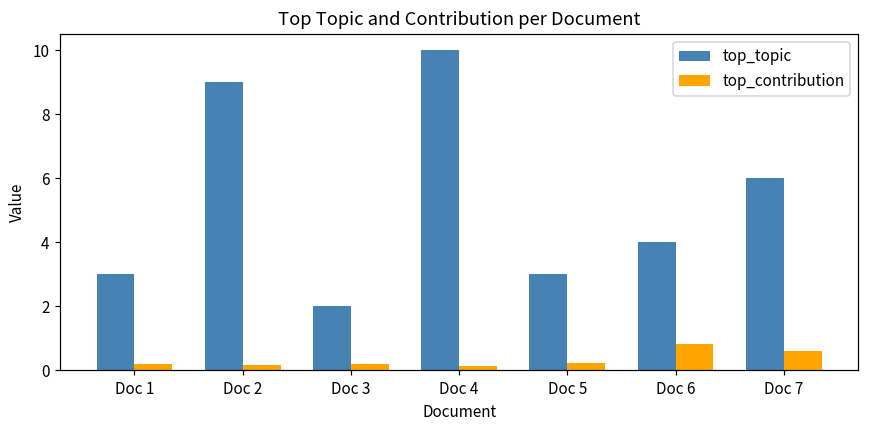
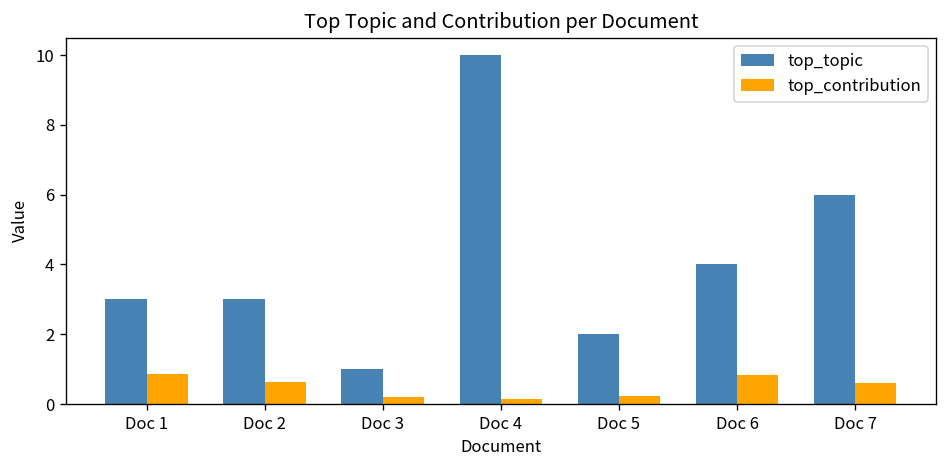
  {
    "top_topic": {
      "Doc 1": 3,
-     "Doc 2": 9,
-     "Doc 3": 2,
+     "Doc 2": 3,
+     "Doc 3": 1,
      "Doc 4": 10,
-     "Doc 5": 3,
+     "Doc 5": 2,
      "Doc 6": 4,
      "Doc 7": 6
    },
    "top_contribution": {
-     "Doc 1": 0.2,
-     "Doc 2": 0.2,
+     "Doc 1": 0.9,
+     "Doc 2": 0.6,
      "Doc 3": 0.2,
      "Doc 4": 0.1,
      "Doc 5": 0.2,
      "Doc 6": 0.8,
      "Doc 7": 0.6
    }
  }
